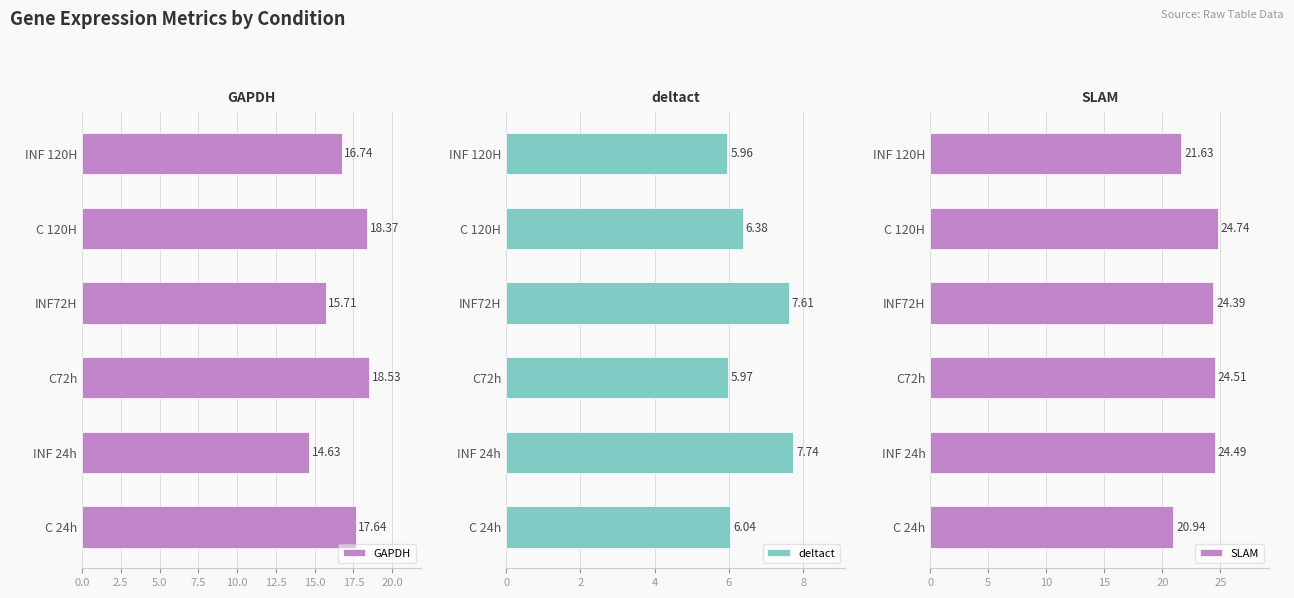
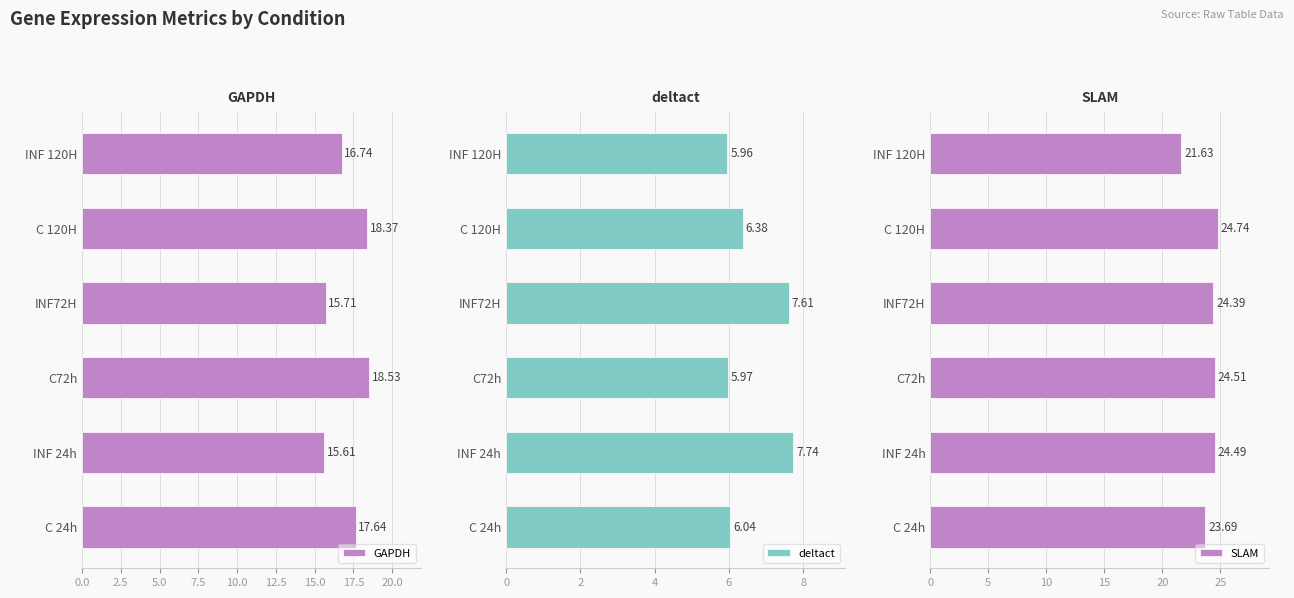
  {
    "GAPDH": {
      "INF 120H": 16.74,
      "C 120H": 18.37,
      "INF72H": 15.71,
      "C72h": 18.53,
-     "INF 24h": 14.63,
+     "INF 24h": 15.61,
      "C 24h": 17.64
    },
    "deltact": {
      "INF 120H": 5.96,
      "C 120H": 6.38,
      "INF72H": 7.61,
      "C72h": 5.97,
      "INF 24h": 7.74,
      "C 24h": 6.04
    },
    "SLAM": {
      "INF 120H": 21.63,
      "C 120H": 24.74,
      "INF72H": 24.39,
      "C72h": 24.51,
      "INF 24h": 24.49,
-     "C 24h": 20.94
+     "C 24h": 23.69
    }
  }
